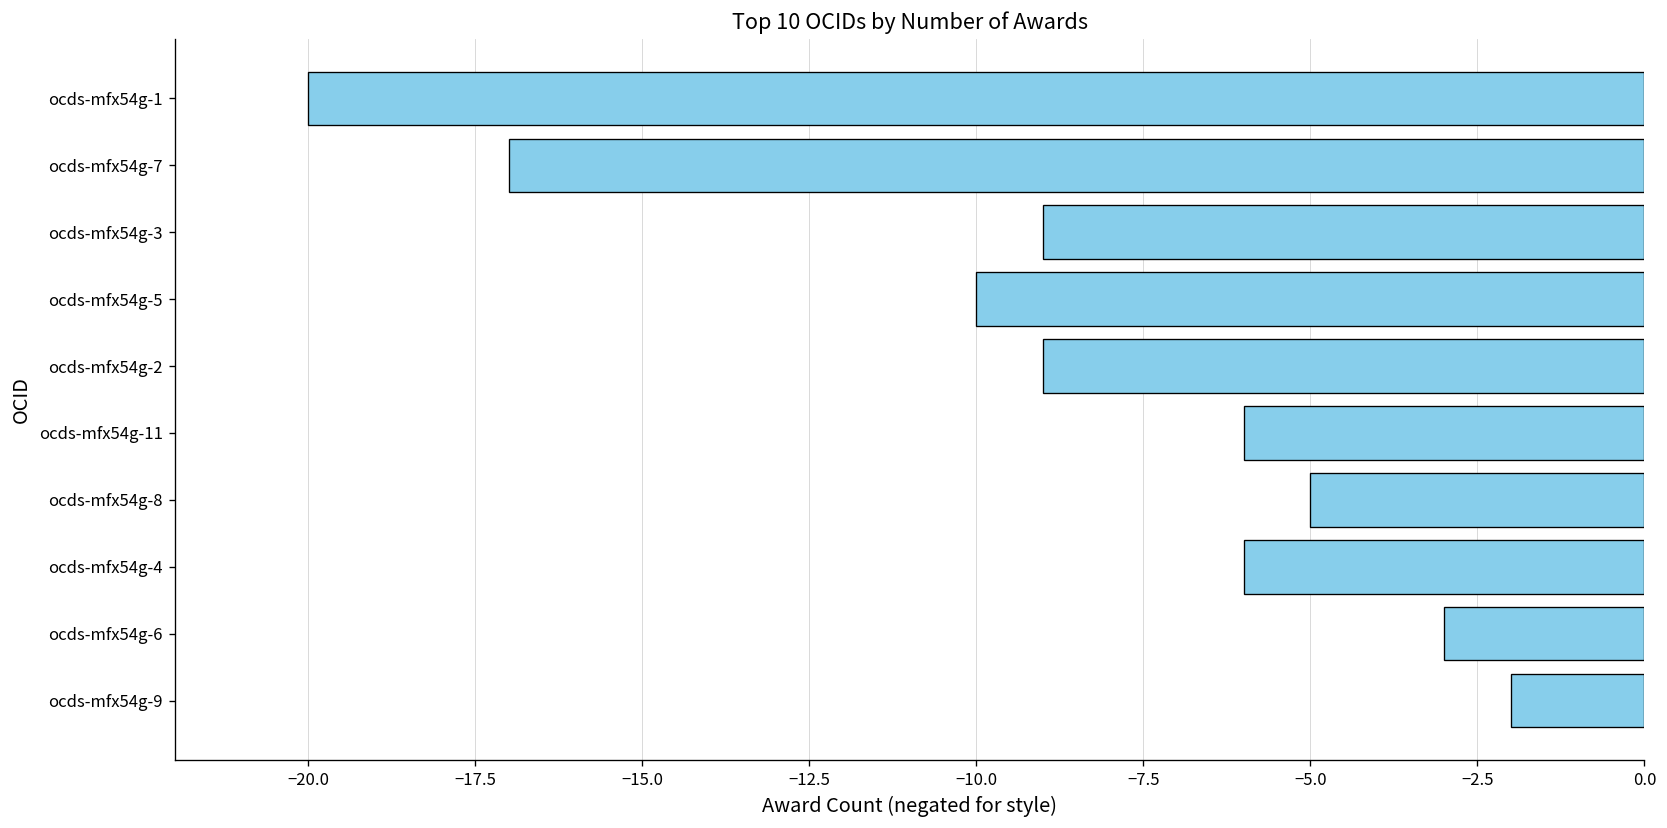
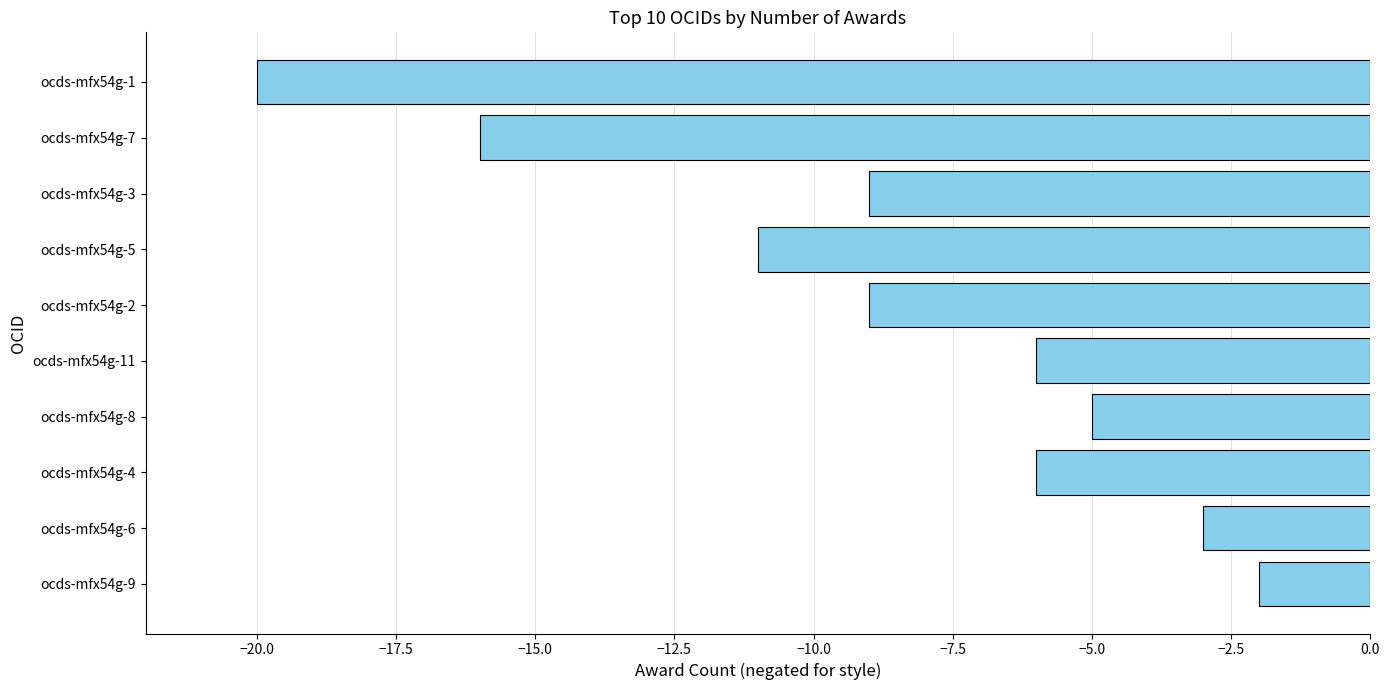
  {
    "ocds-mfx54g-1": -20.0,
-   "ocds-mfx54g-7": -17.0,
+   "ocds-mfx54g-7": -16.0,
    "ocds-mfx54g-3": -9.0,
-   "ocds-mfx54g-5": -10.0,
+   "ocds-mfx54g-5": -11.0,
    "ocds-mfx54g-2": -9.0,
    "ocds-mfx54g-11": -6.0,
    "ocds-mfx54g-8": -5.0,
    "ocds-mfx54g-4": -6.0,
    "ocds-mfx54g-6": -3.0,
    "ocds-mfx54g-9": -2.0
  }
